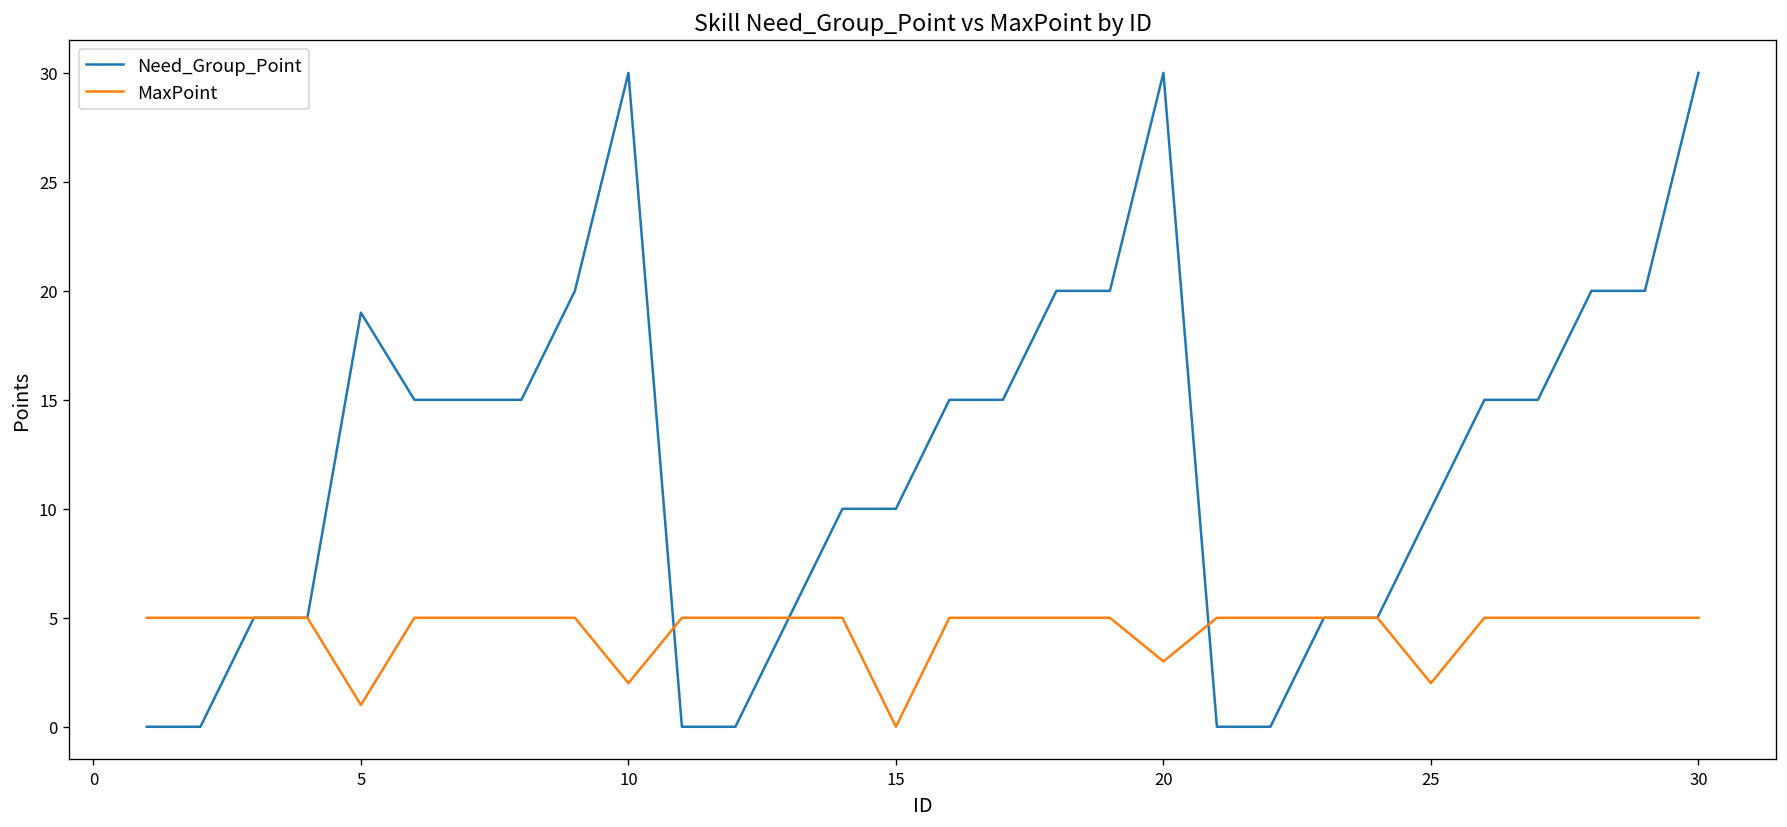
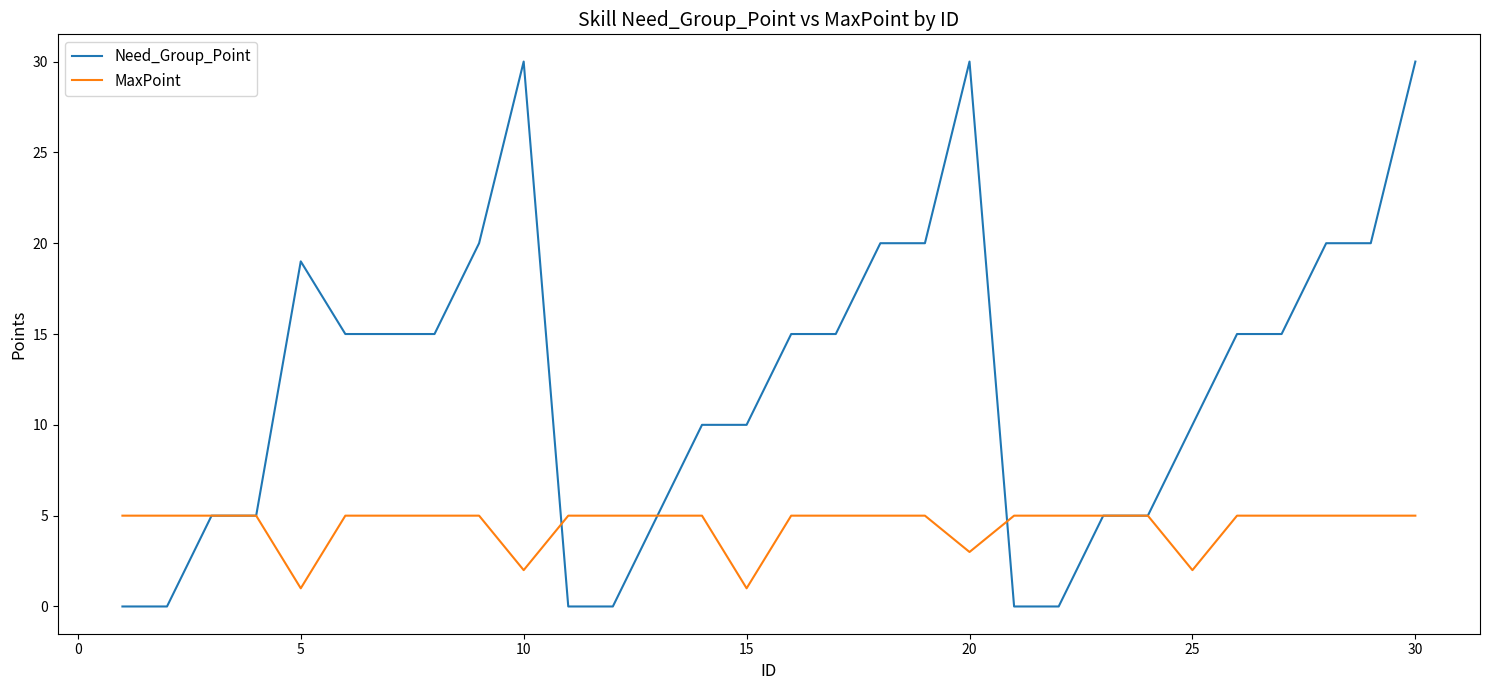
  {
    "Need_Group_Point": {
      "5": 19,
      "10": 30,
      "15": 10,
      "20": 30,
      "25": 10,
      "30": 30
    },
    "MaxPoint": {
      "5": 1,
      "10": 2,
-     "15": 0,
+     "15": 1,
      "20": 3,
      "25": 2,
      "30": 5
    }
  }
